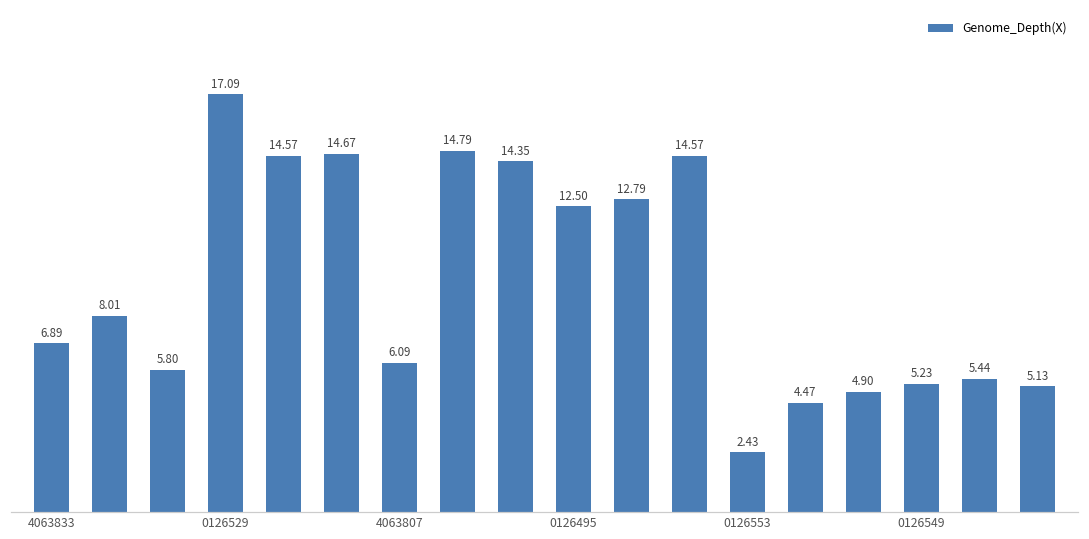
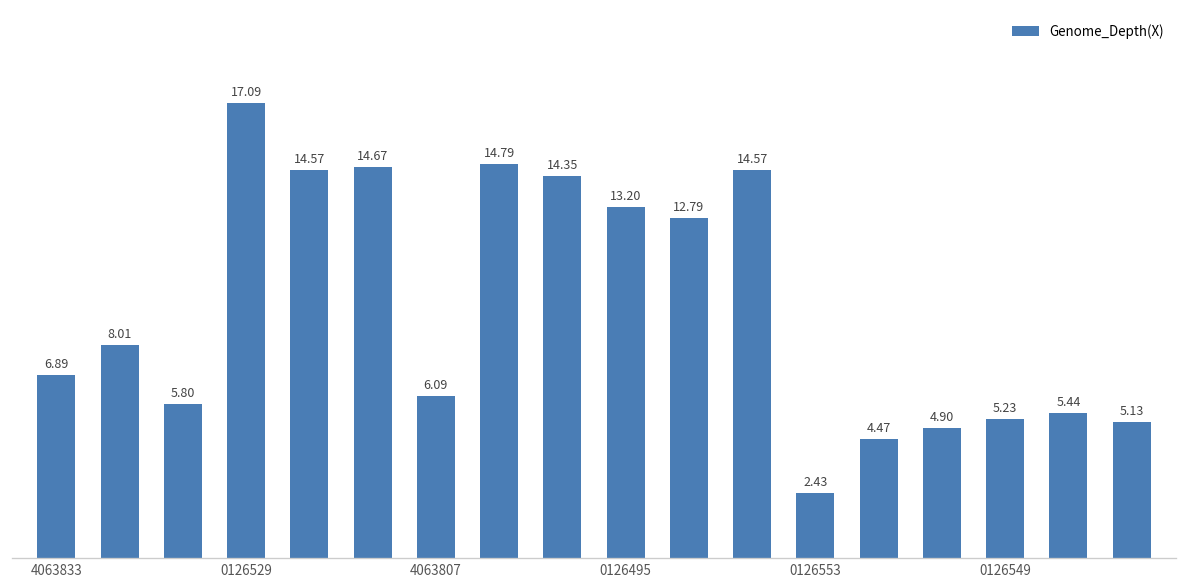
  {
    "4063833": 6.89,
    "0126529": 17.09,
    "4063807": 6.09,
-   "0126495": 12.50,
+   "0126495": 13.20,
    "0126553": 2.43,
    "0126549": 5.23
  }
